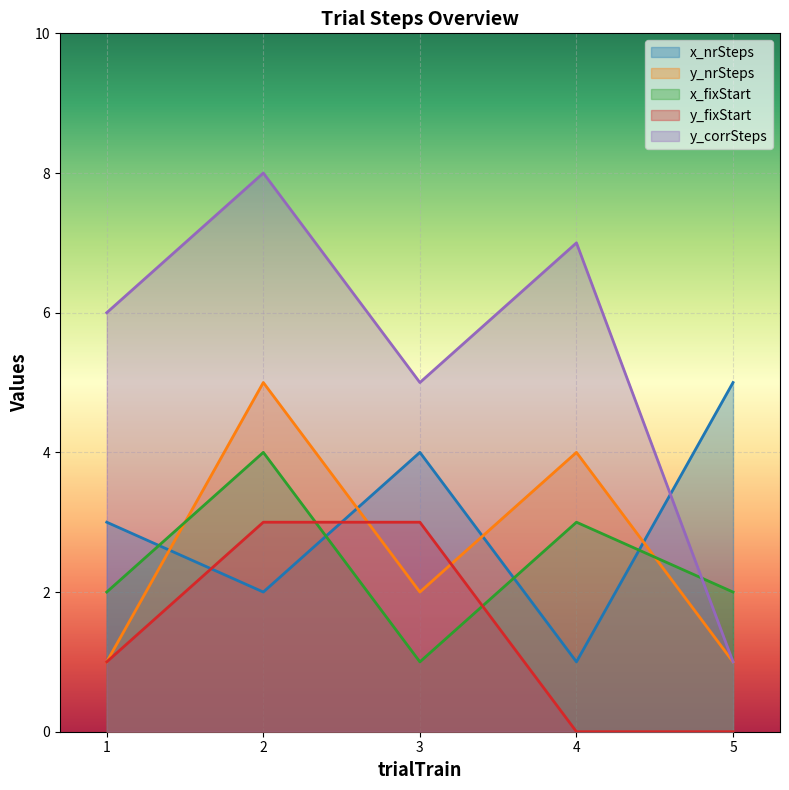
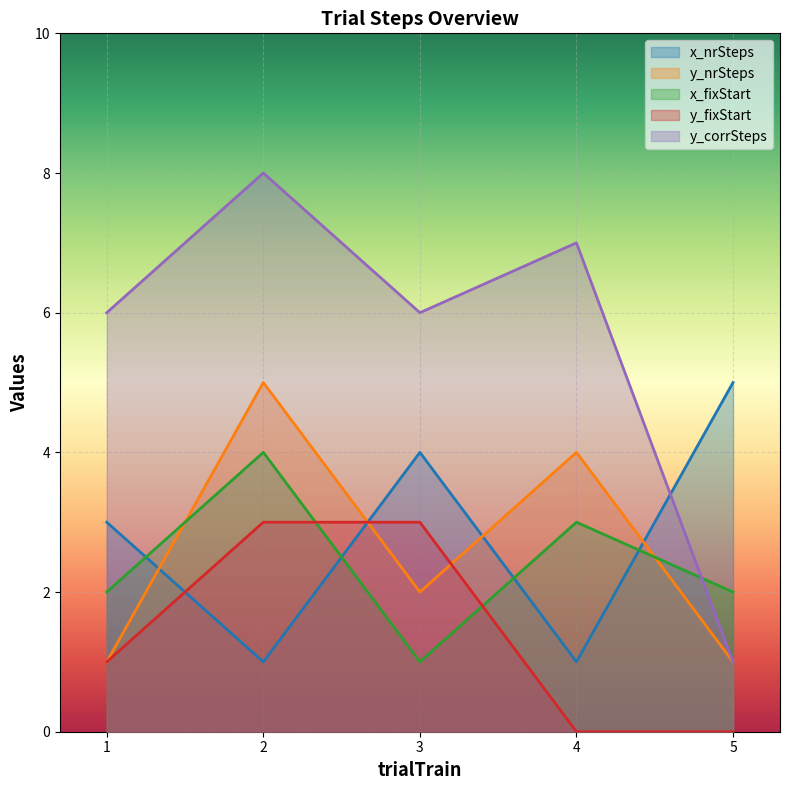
  {
    "x_nrSteps": {
      "1": 3,
-     "2": 2,
+     "2": 1,
      "3": 4,
      "4": 1,
      "5": 5
    },
    "x_fixStart": {
      "1": 2,
      "2": 4,
      "3": 1,
      "4": 3,
      "5": 2
    },
    "y_corrSteps": {
      "1": 6,
      "2": 8,
-     "3": 5,
+     "3": 6,
      "4": 7
    }
  }
